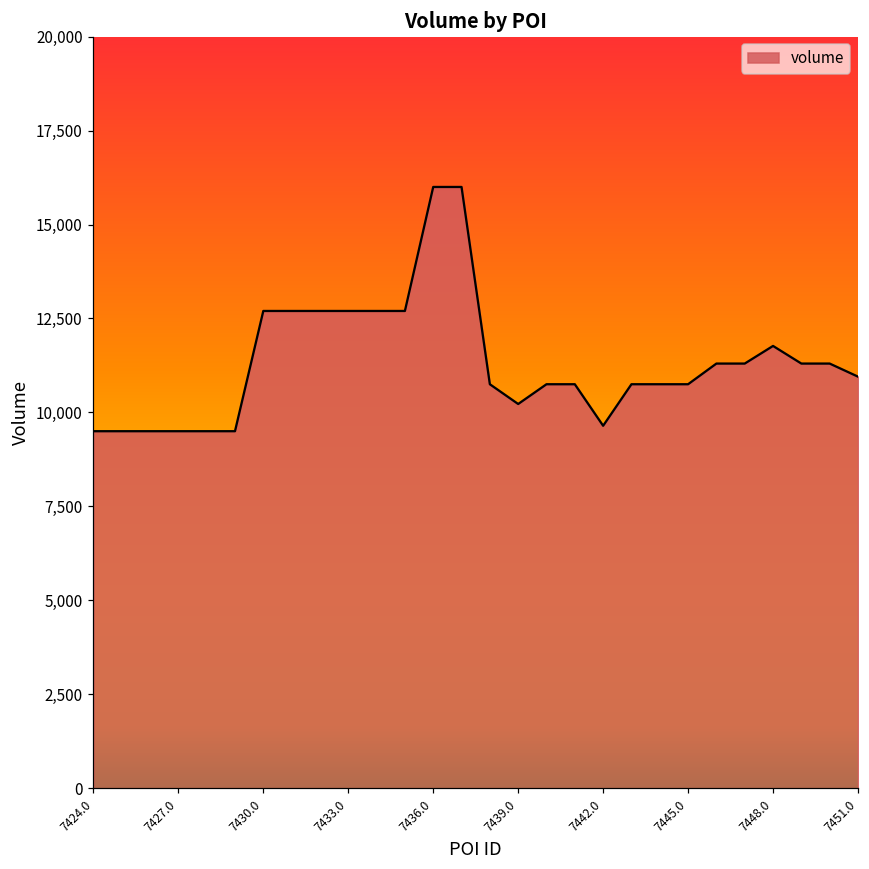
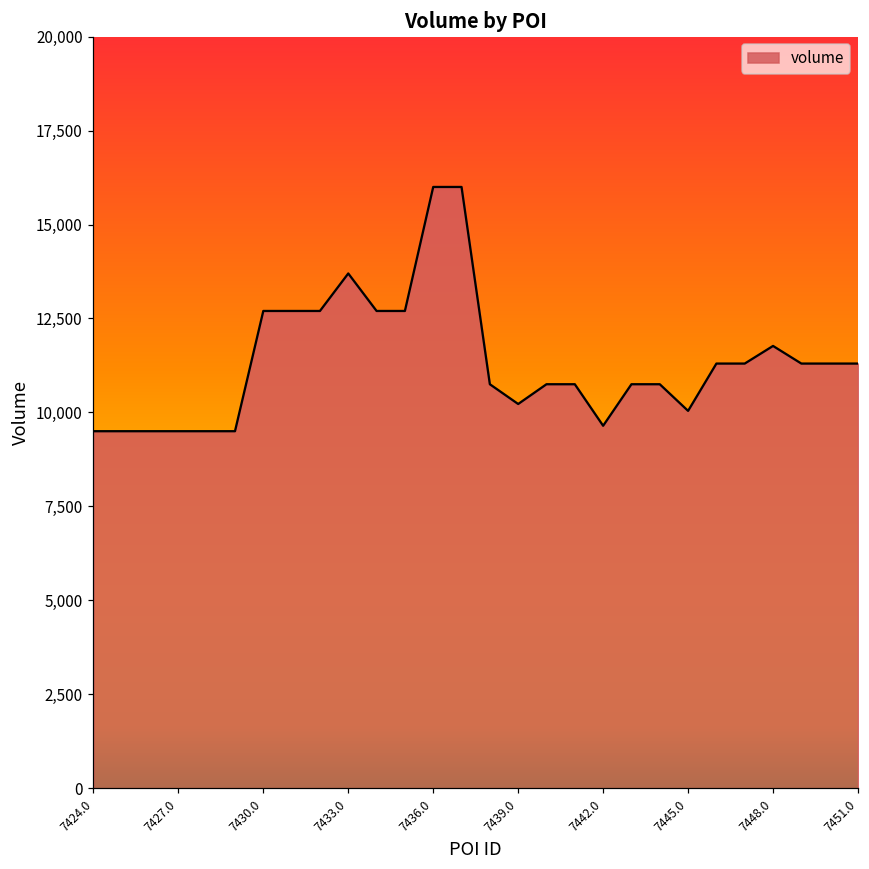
  {
    "7424.0": "9,500",
    "7427.0": "9,500",
    "7430.0": "12,700",
-   "7433.0": "12,700",
+   "7433.0": "13,700",
    "7436.0": "16,000",
    "7439.0": "10,200",
    "7442.0": "9,600",
-   "7445.0": "10,800",
+   "7445.0": "10,000",
    "7448.0": "11,800",
-   "7451.0": "11,000"
+   "7451.0": "11,300"
  }
